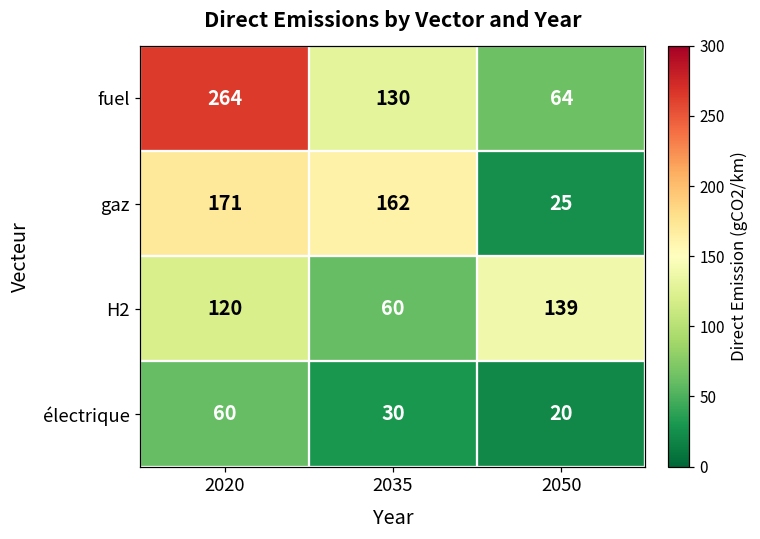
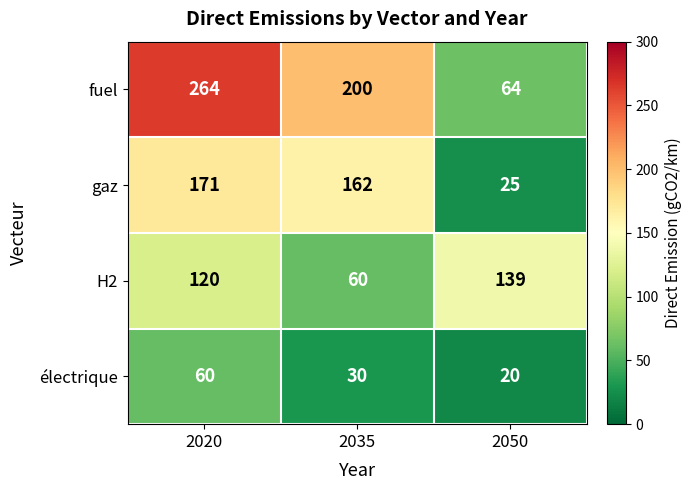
  {
    "fuel": {
      "2020": 264,
-     "2035": 130,
+     "2035": 200,
      "2050": 64
    },
    "gaz": {
      "2020": 171,
      "2035": 162,
      "2050": 25
    },
    "H2": {
      "2020": 120,
      "2035": 60,
      "2050": 139
    },
    "électrique": {
      "2020": 60,
      "2035": 30,
      "2050": 20
    }
  }
